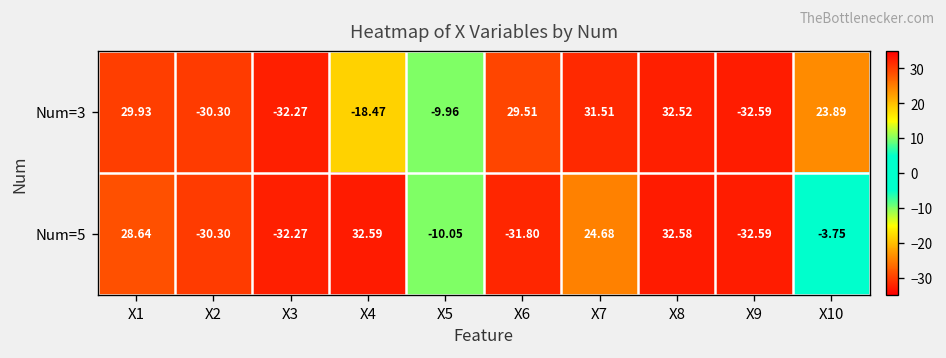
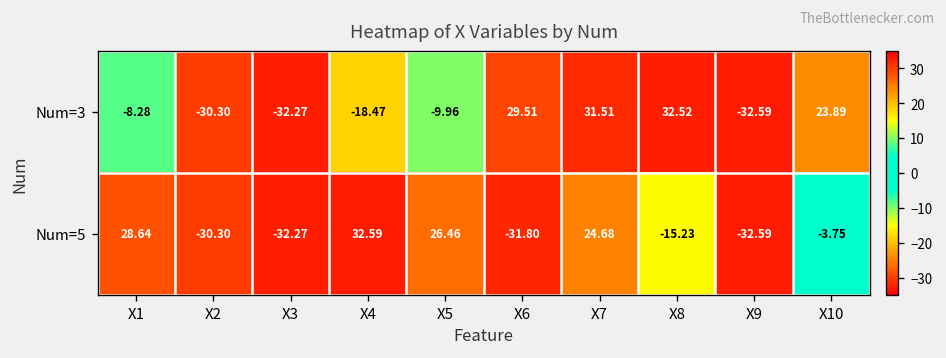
  {
    "Num=3": {
-     "X1": 29.93,
+     "X1": -8.28,
      "X2": -30.30,
      "X3": -32.27,
      "X4": -18.47,
      "X5": -9.96,
      "X6": 29.51,
      "X7": 31.51,
      "X8": 32.52,
      "X9": -32.59,
      "X10": 23.89
    },
    "Num=5": {
      "X1": 28.64,
      "X2": -30.30,
      "X3": -32.27,
      "X4": 32.59,
-     "X5": -10.05,
+     "X5": 26.46,
      "X6": -31.80,
      "X7": 24.68,
-     "X8": 32.58,
+     "X8": -15.23,
      "X9": -32.59,
      "X10": -3.75
    }
  }
